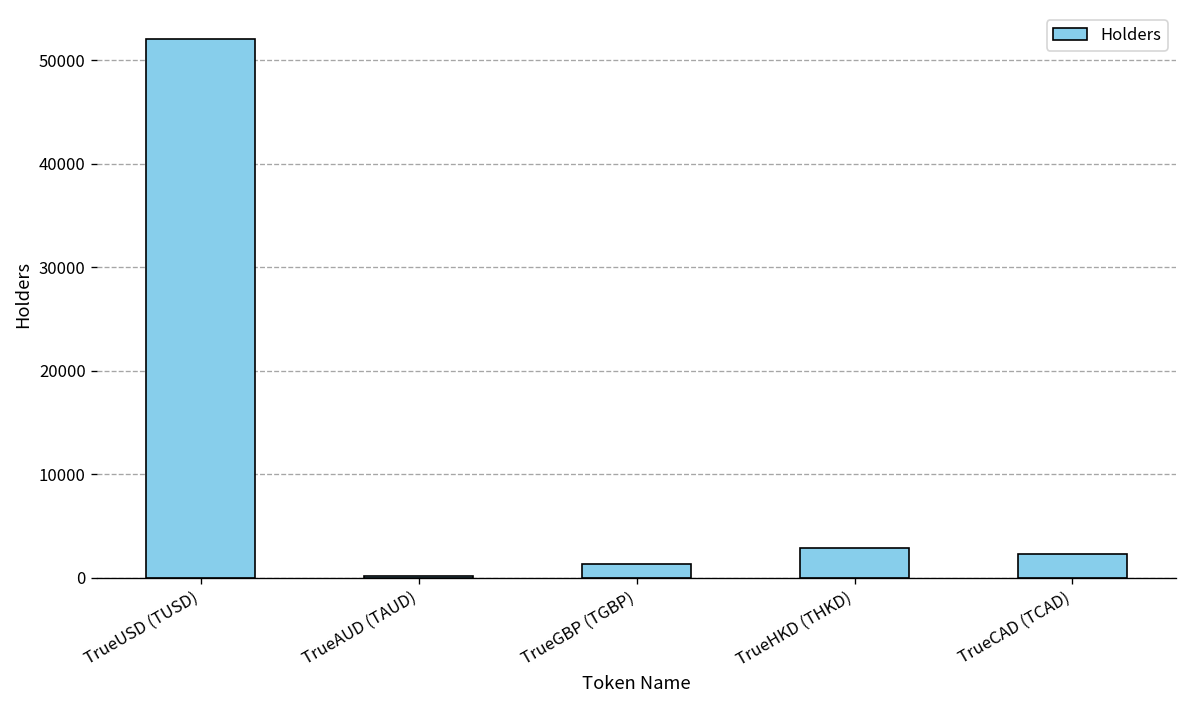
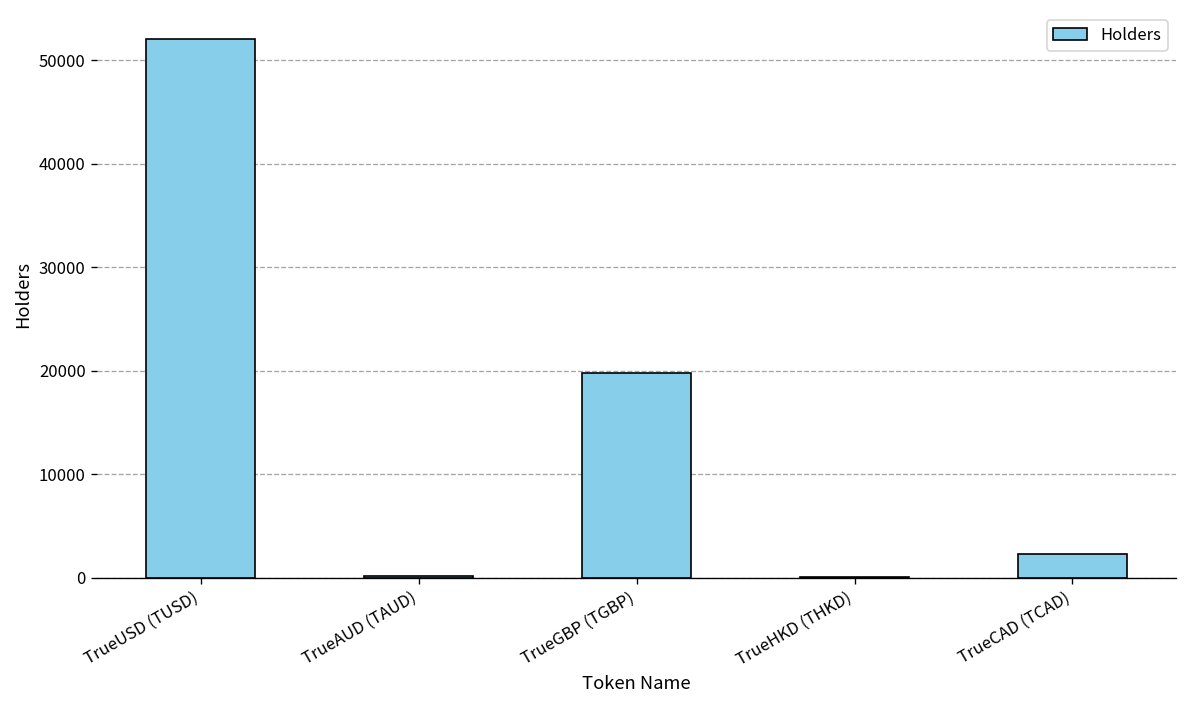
  {
    "TrueUSD (TUSD)": 52000,
-   "TrueGBP (TGBP)": 1000,
-   "TrueHKD (THKD)": 3000,
+   "TrueGBP (TGBP)": 20000,
+   "TrueHKD (THKD)": 0,
    "TrueCAD (TCAD)": 2000
  }
